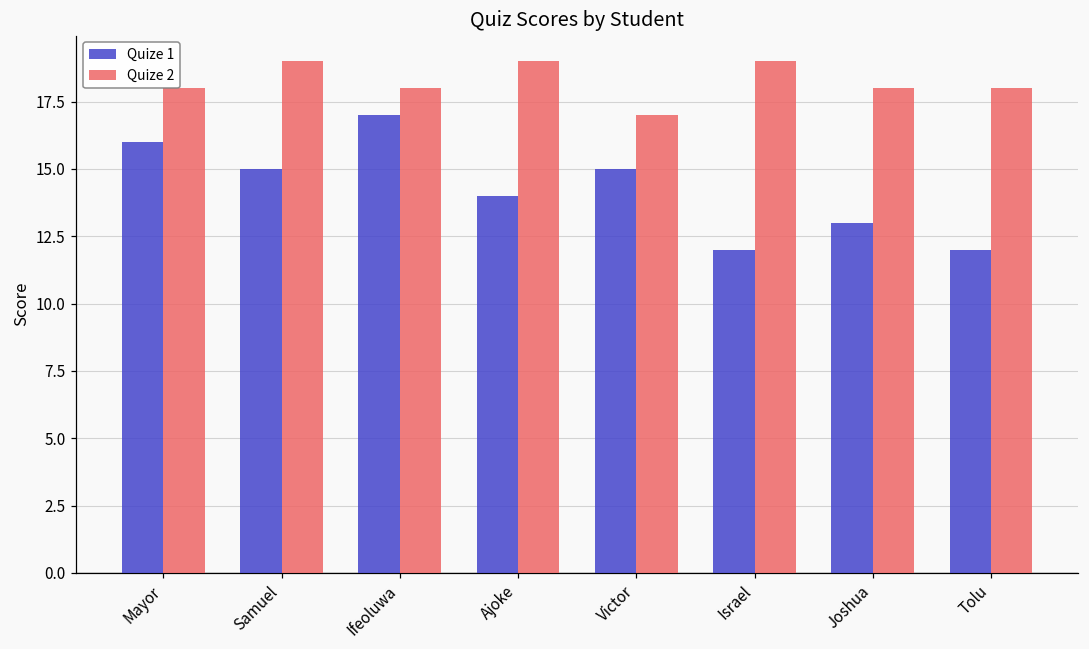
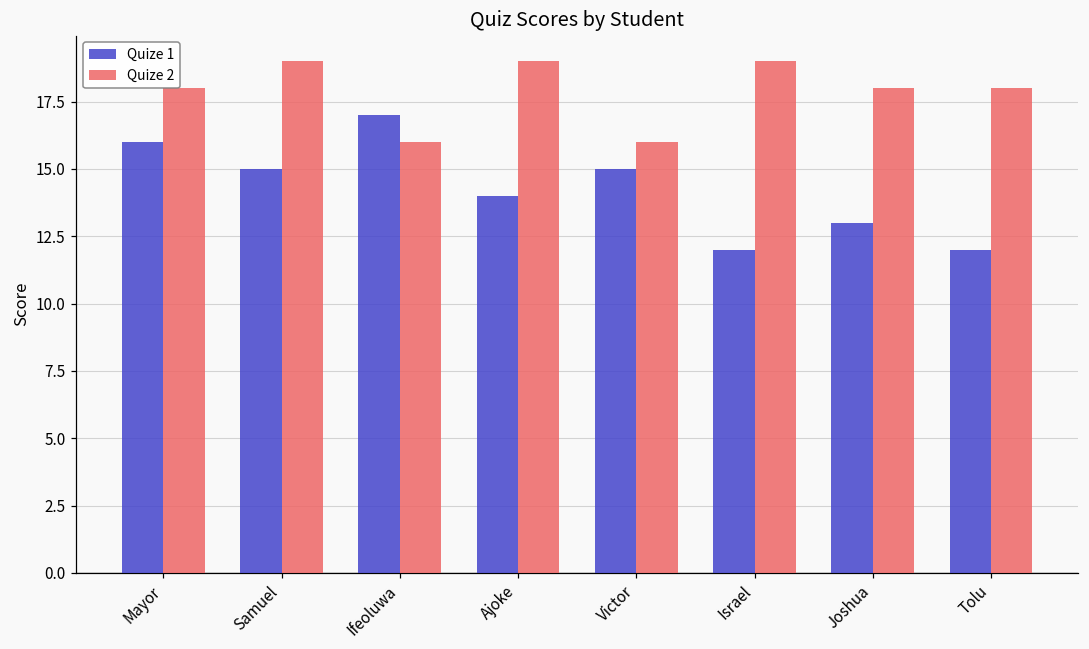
  {
    "Quize 1": {
      "Mayor": 16,
      "Samuel": 15,
      "Ifeoluwa": 17,
      "Ajoke": 14,
      "Victor": 15,
      "Israel": 12,
      "Joshua": 13,
      "Tolu": 12
    },
    "Quize 2": {
      "Mayor": 18,
      "Samuel": 19,
-     "Ifeoluwa": 18,
+     "Ifeoluwa": 16,
      "Ajoke": 19,
-     "Victor": 17,
+     "Victor": 16,
      "Israel": 19,
      "Joshua": 18,
      "Tolu": 18
    }
  }
